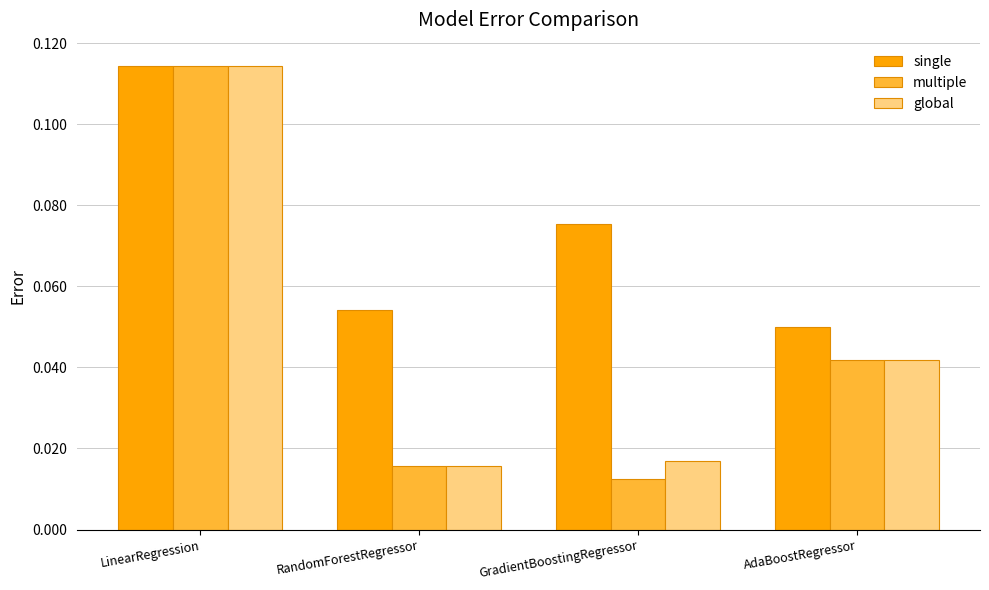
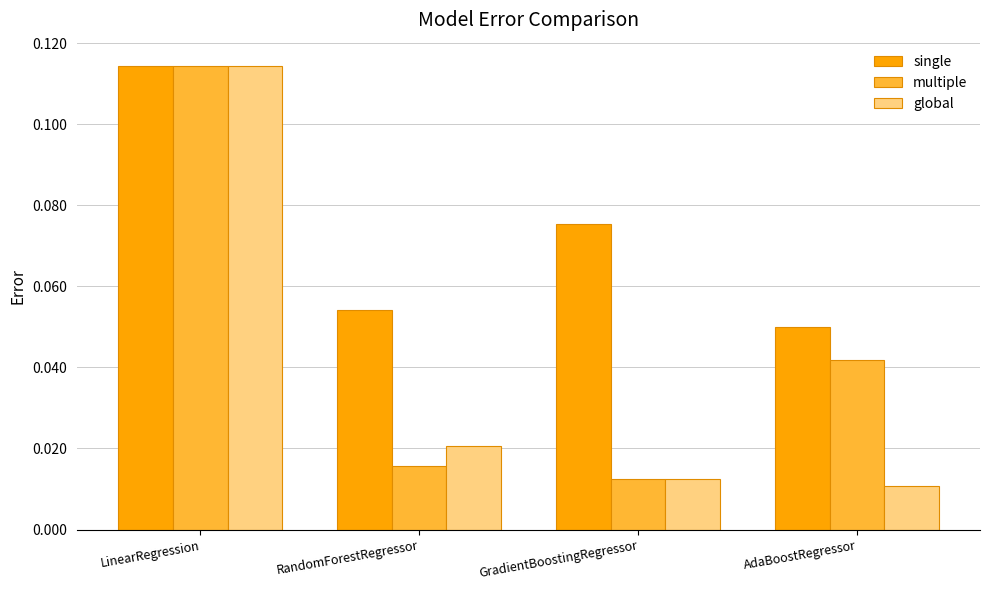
  {
    "global": {
      "LinearRegression": 0.114,
-     "RandomForestRegressor": 0.016,
-     "GradientBoostingRegressor": 0.017,
-     "AdaBoostRegressor": 0.042
+     "RandomForestRegressor": 0.021,
+     "GradientBoostingRegressor": 0.013,
+     "AdaBoostRegressor": 0.011
    }
  }
